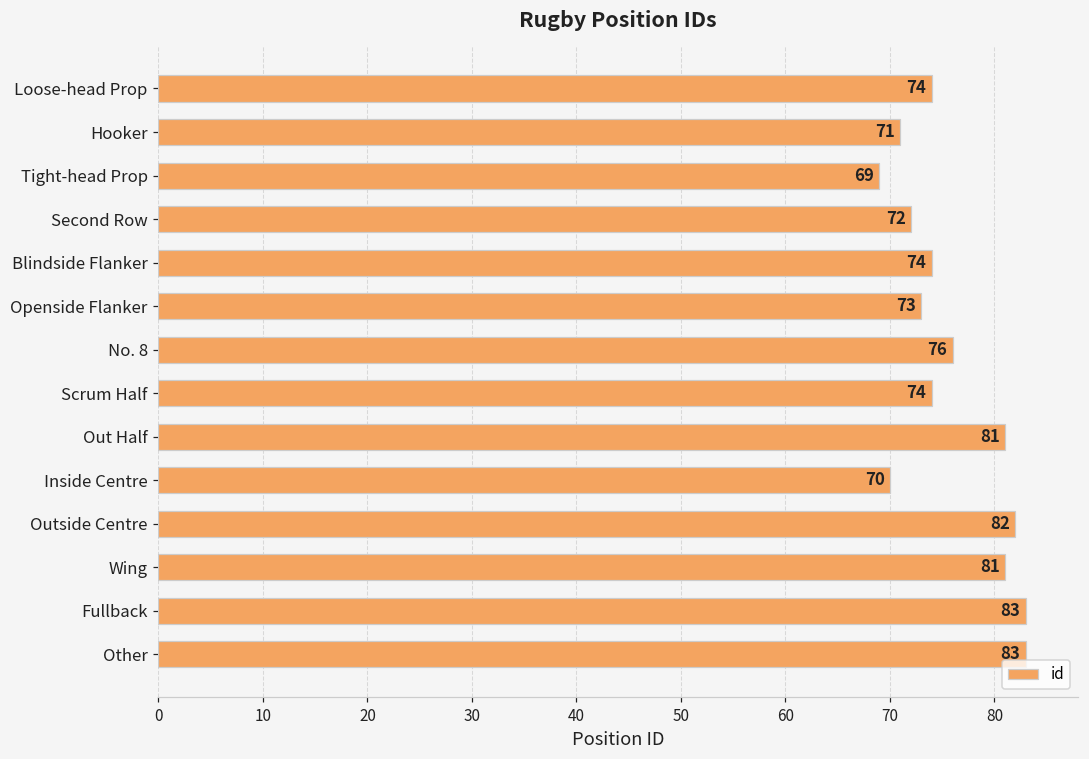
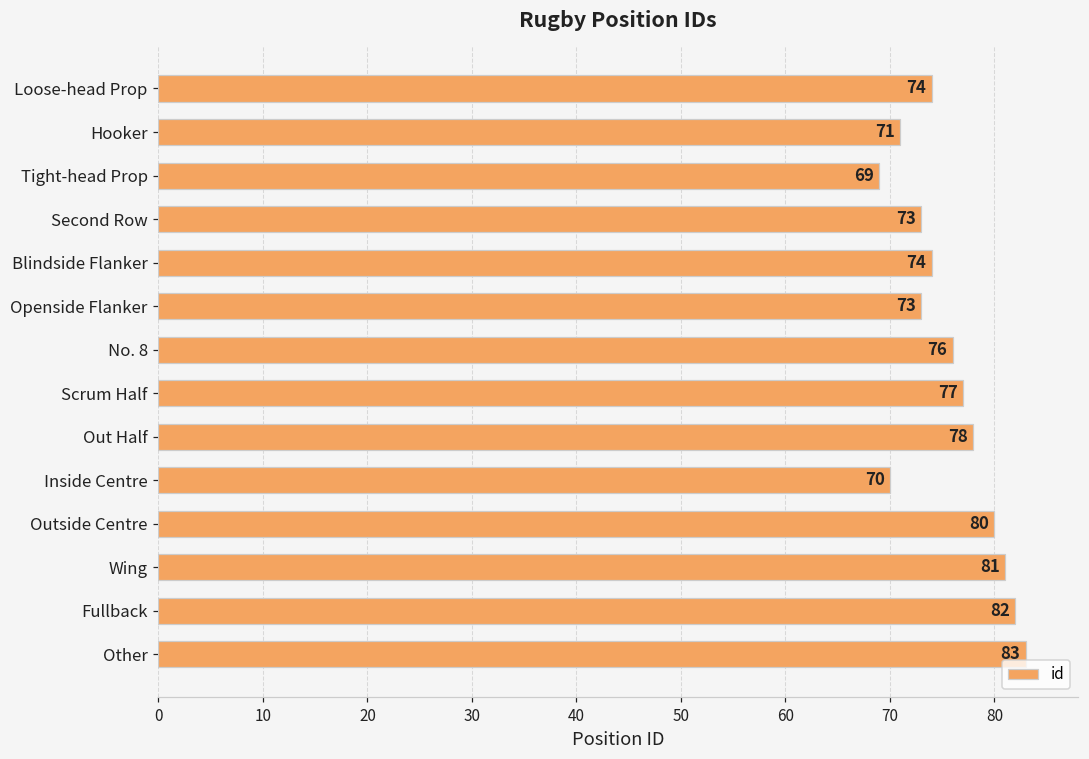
  {
    "Loose-head Prop": 74,
    "Hooker": 71,
    "Tight-head Prop": 69,
-   "Second Row": 72,
+   "Second Row": 73,
    "Blindside Flanker": 74,
    "Openside Flanker": 73,
    "No. 8": 76,
-   "Scrum Half": 74,
-   "Out Half": 81,
+   "Scrum Half": 77,
+   "Out Half": 78,
    "Inside Centre": 70,
-   "Outside Centre": 82,
+   "Outside Centre": 80,
    "Wing": 81,
-   "Fullback": 83
+   "Fullback": 82
  }
